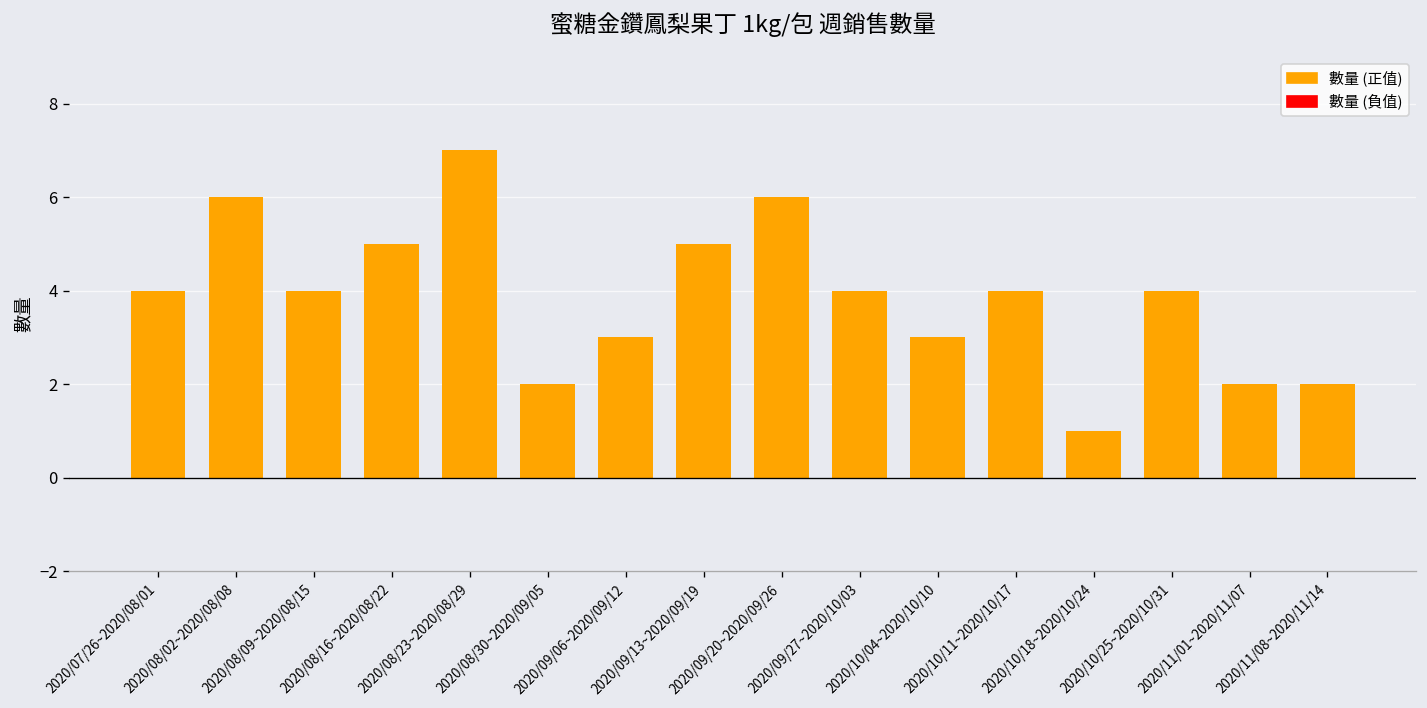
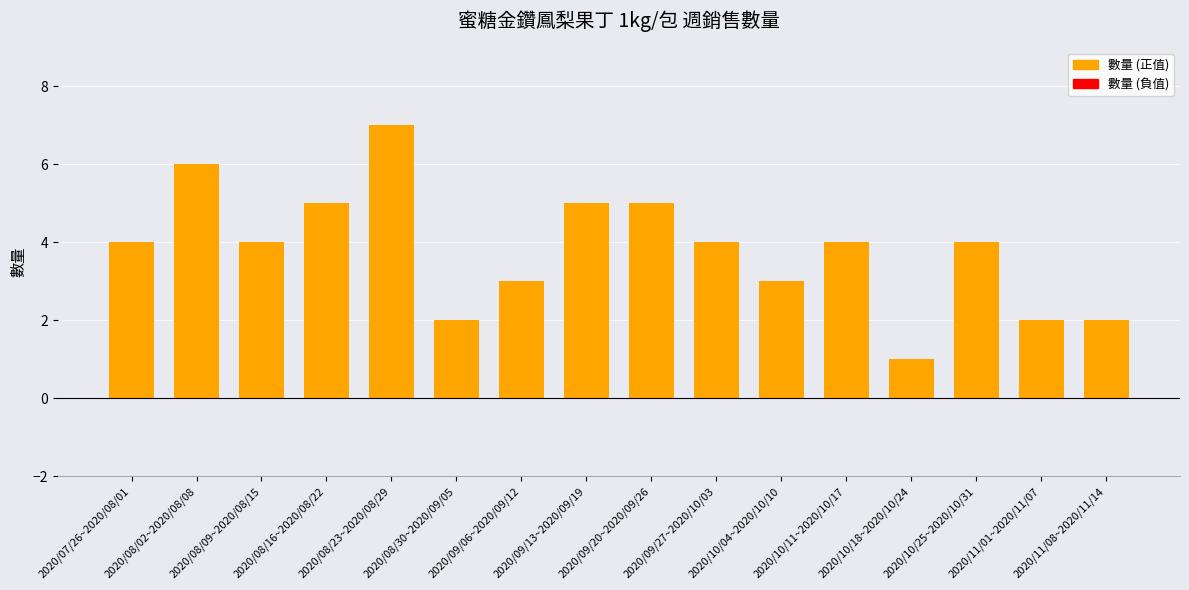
  {
    "2020/07/26~2020/08/01": 4,
    "2020/08/02~2020/08/08": 6,
    "2020/08/09~2020/08/15": 4,
    "2020/08/16~2020/08/22": 5,
    "2020/08/23~2020/08/29": 7,
    "2020/08/30~2020/09/05": 2,
    "2020/09/06~2020/09/12": 3,
    "2020/09/13~2020/09/19": 5,
-   "2020/09/20~2020/09/26": 6,
+   "2020/09/20~2020/09/26": 5,
    "2020/09/27~2020/10/03": 4,
    "2020/10/04~2020/10/10": 3,
    "2020/10/11~2020/10/17": 4,
    "2020/10/18~2020/10/24": 1,
    "2020/10/25~2020/10/31": 4,
    "2020/11/01~2020/11/07": 2,
    "2020/11/08~2020/11/14": 2
  }
